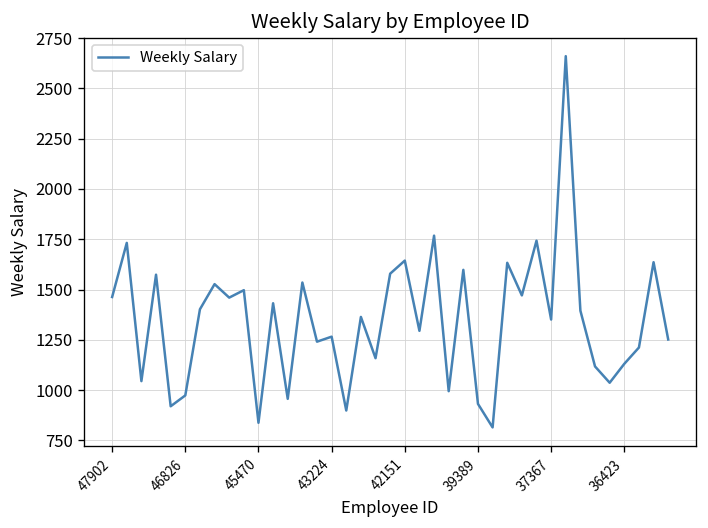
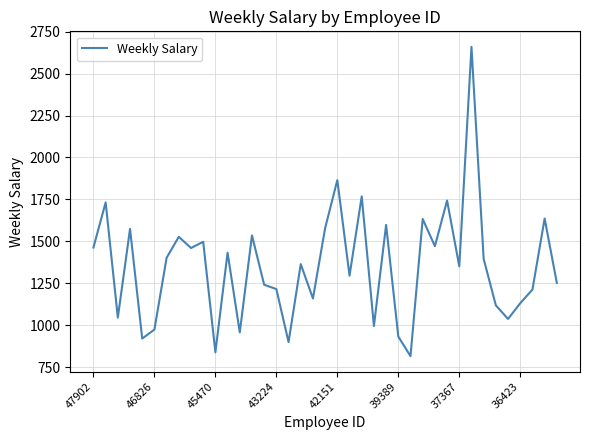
  {
    "47902": 1460,
    "46826": 970,
    "45470": 840,
-   "43224": 1270,
-   "42151": 1640,
+   "43224": 1220,
+   "42151": 1870,
    "39389": 930,
    "37367": 1350,
    "36423": 1130
  }
